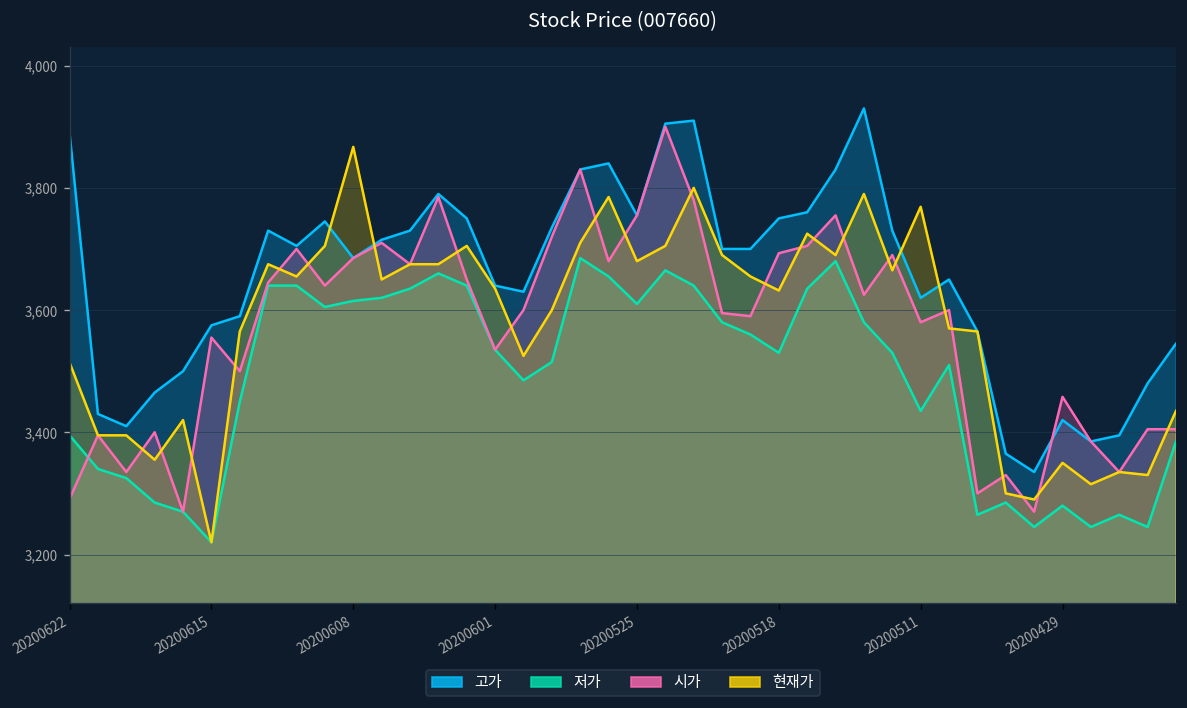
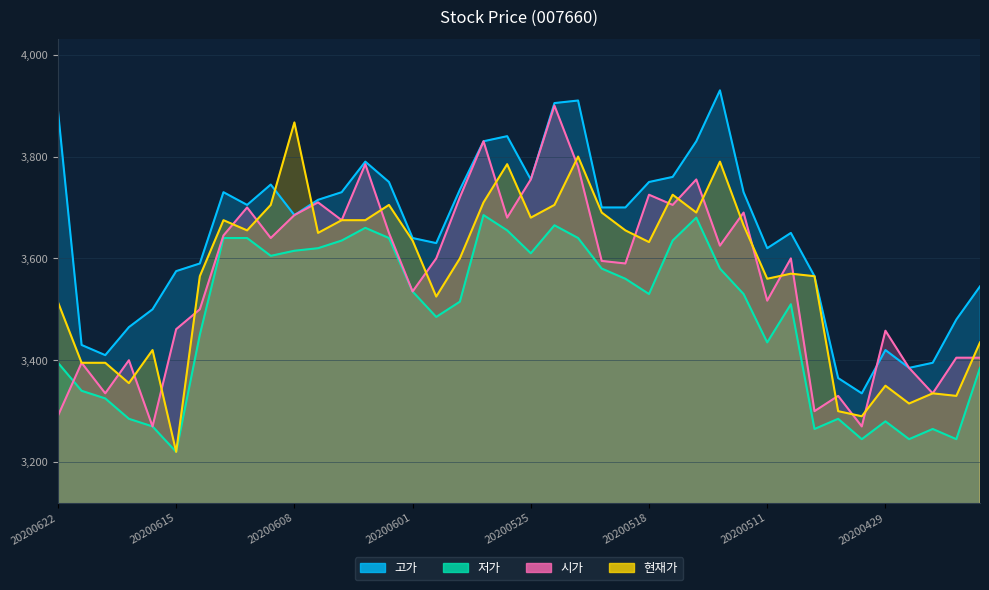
  {
    "시가": {
      "20200622": "3,290",
-     "20200615": "3,560",
-     "20200518": "3,690",
-     "20200511": "3,580",
+     "20200615": "3,460",
+     "20200518": "3,730",
+     "20200511": "3,520",
      "20200429": "3,460"
    },
    "현재가": {
      "20200622": "3,510",
      "20200608": "3,870",
      "20200525": "3,680",
      "20200518": "3,630",
-     "20200511": "3,770",
+     "20200511": "3,560",
      "20200429": "3,350"
    }
  }
